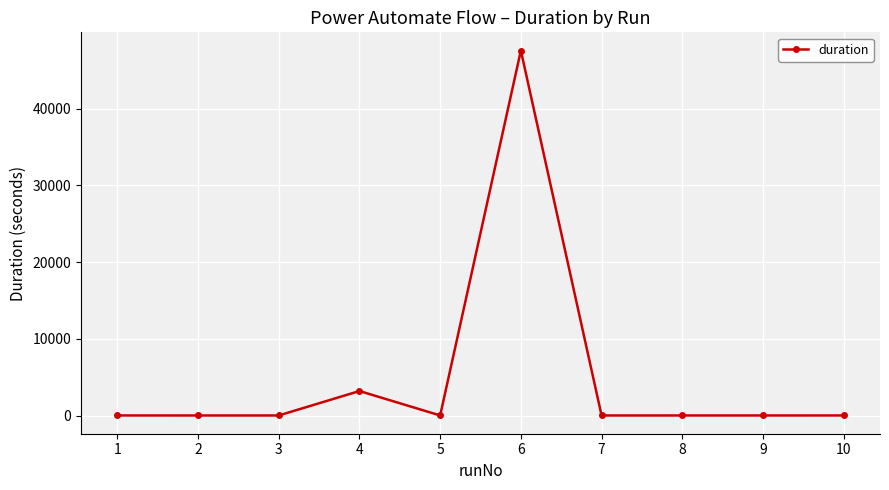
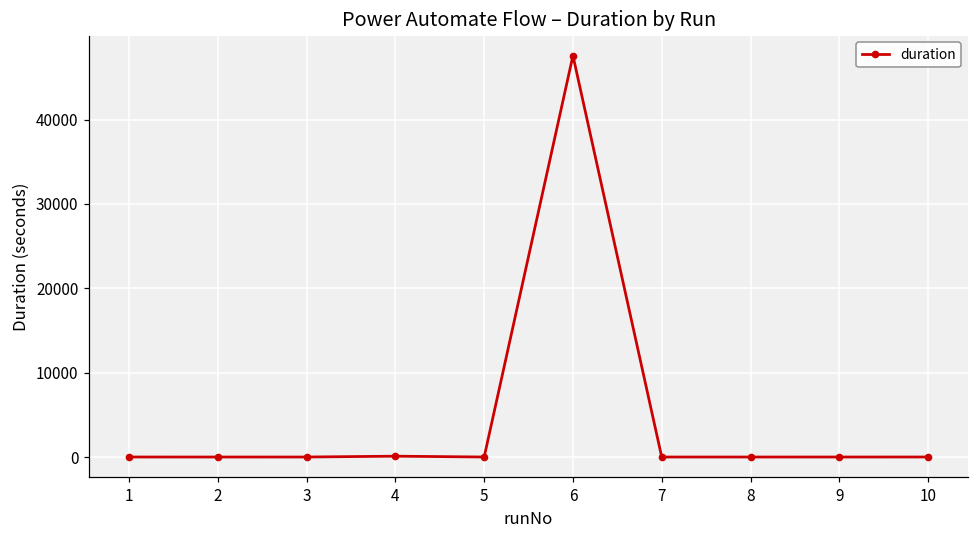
  {
    "1": 0,
    "2": 0,
    "3": 0,
-   "4": 3000,
+   "4": 0,
    "5": 0,
    "6": 48000,
    "7": 0,
    "8": 0,
    "9": 0,
    "10": 0
  }
